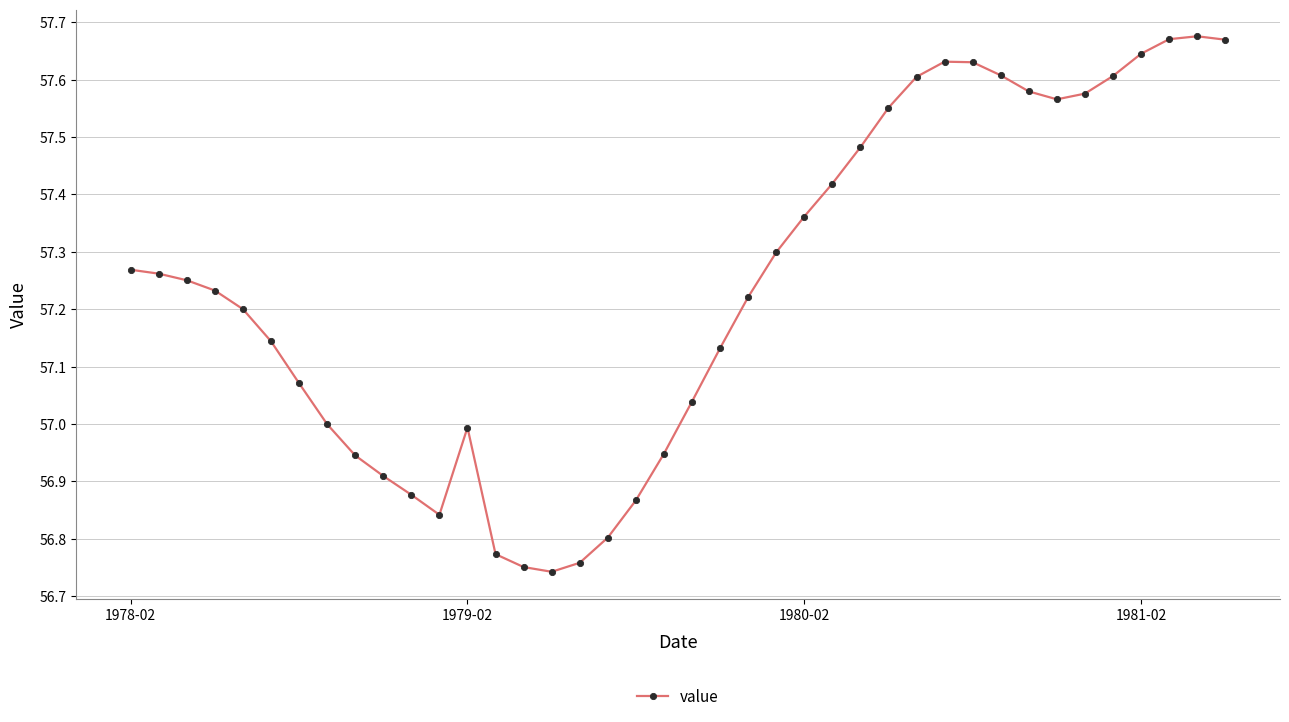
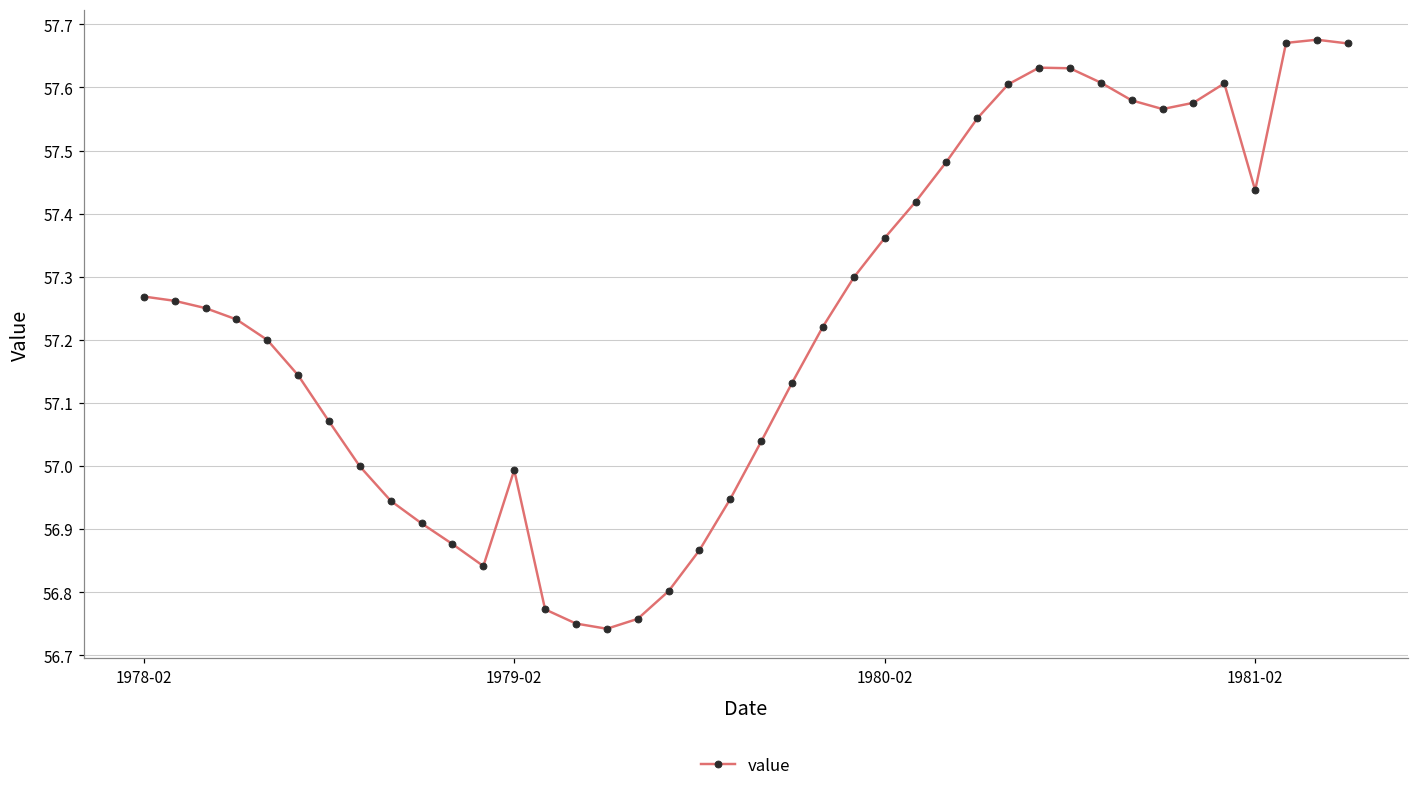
  {
    "1978-02": 57.27,
    "1979-02": 56.99,
    "1980-02": 57.36,
-   "1981-02": 57.65
+   "1981-02": 57.44
  }
